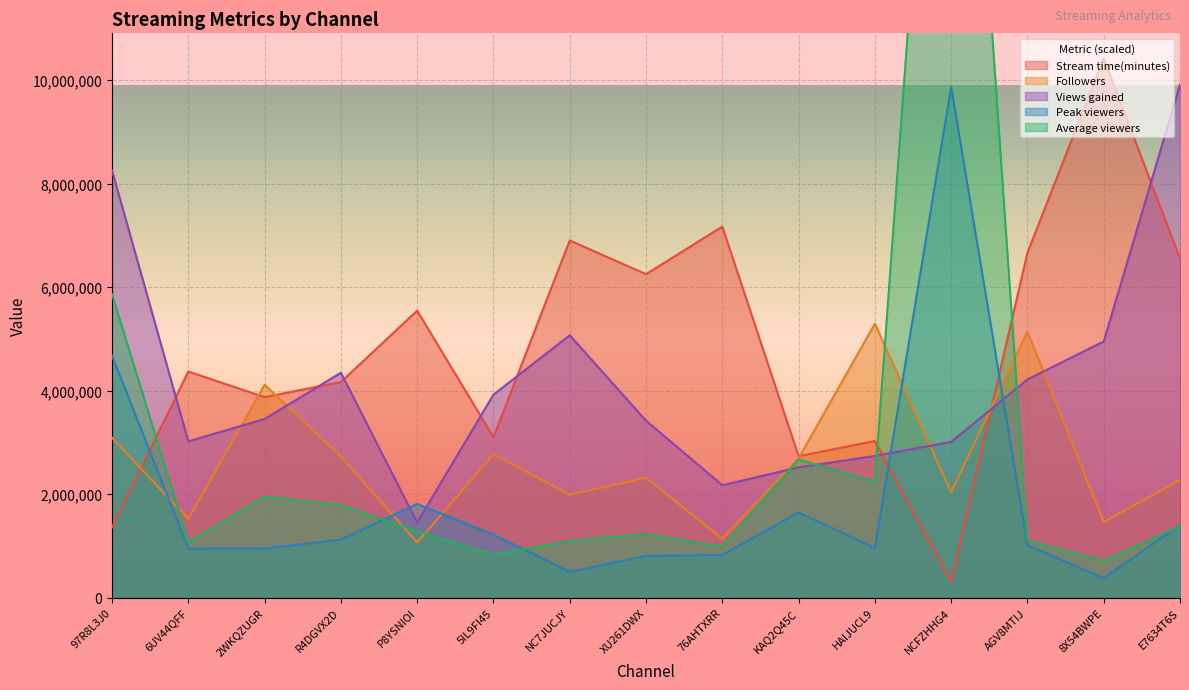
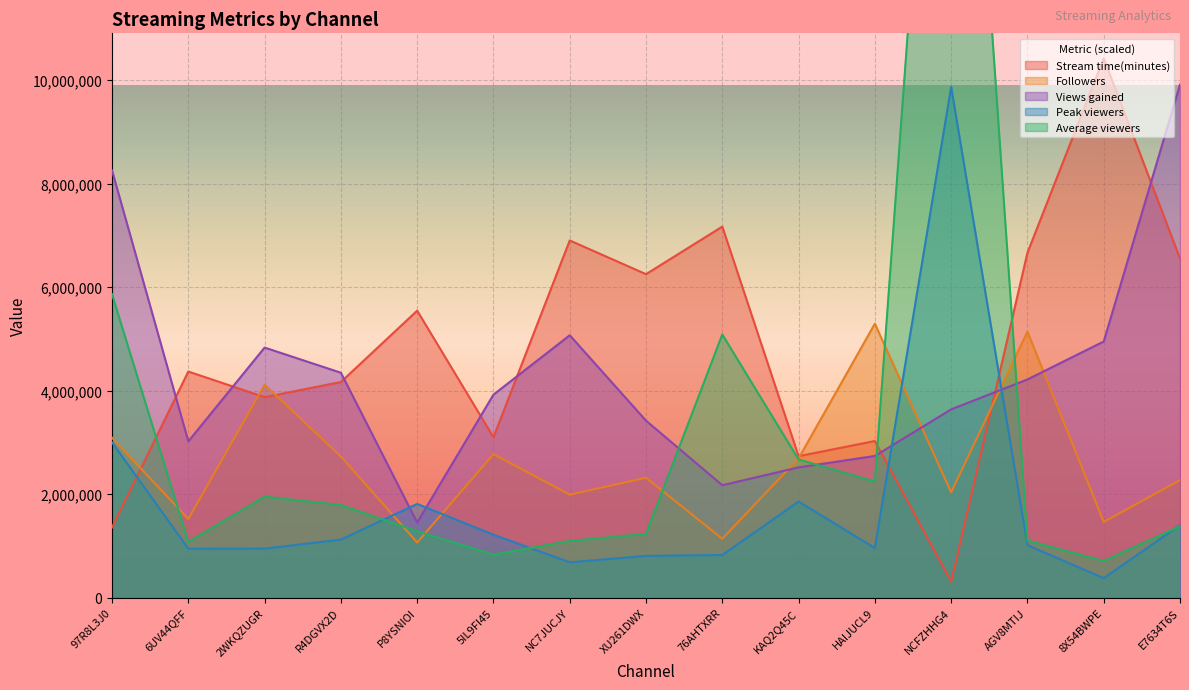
  {
    "Views gained": {
      "97R8L3J0": "8,300,000",
      "6UV44QFF": "3,000,000",
-     "2WKQZUGR": "3,500,000",
+     "2WKQZUGR": "4,800,000",
      "R4DGVX2D": "4,300,000",
      "P8YSNIOI": "1,400,000",
      "5IL9FI45": "3,900,000",
      "NC7JUCJY": "5,100,000",
      "XU261DWX": "3,400,000",
      "76AHTXRR": "2,200,000",
      "KAQ2Q45C": "2,500,000",
      "HAIJUCL9": "2,700,000",
-     "NCFZHHG4": "3,000,000",
+     "NCFZHHG4": "3,600,000",
      "AGV8MTIJ": "4,200,000",
      "8X54BWPE": "4,900,000",
      "E7634T6S": "9,900,000"
    },
    "Peak viewers": {
-     "97R8L3J0": "4,700,000",
+     "97R8L3J0": "3,000,000",
      "6UV44QFF": "900,000",
      "2WKQZUGR": "900,000",
      "R4DGVX2D": "1,100,000",
      "P8YSNIOI": "1,800,000",
      "5IL9FI45": "1,200,000",
-     "NC7JUCJY": "500,000",
+     "NC7JUCJY": "700,000",
      "XU261DWX": "800,000",
      "76AHTXRR": "800,000",
-     "KAQ2Q45C": "1,600,000",
+     "KAQ2Q45C": "1,900,000",
      "HAIJUCL9": "1,000,000",
      "NCFZHHG4": "9,900,000",
      "AGV8MTIJ": "1,000,000",
      "8X54BWPE": "400,000"
    },
    "Average viewers": {
      "97R8L3J0": "5,900,000",
      "6UV44QFF": "1,100,000",
      "2WKQZUGR": "2,000,000",
      "R4DGVX2D": "1,800,000",
      "P8YSNIOI": "1,300,000",
      "5IL9FI45": "800,000",
      "NC7JUCJY": "1,100,000",
      "XU261DWX": "1,200,000",
-     "76AHTXRR": "1,000,000",
+     "76AHTXRR": "5,100,000",
      "HAIJUCL9": "2,200,000",
      "AGV8MTIJ": "1,100,000",
      "8X54BWPE": "700,000"
    }
  }
